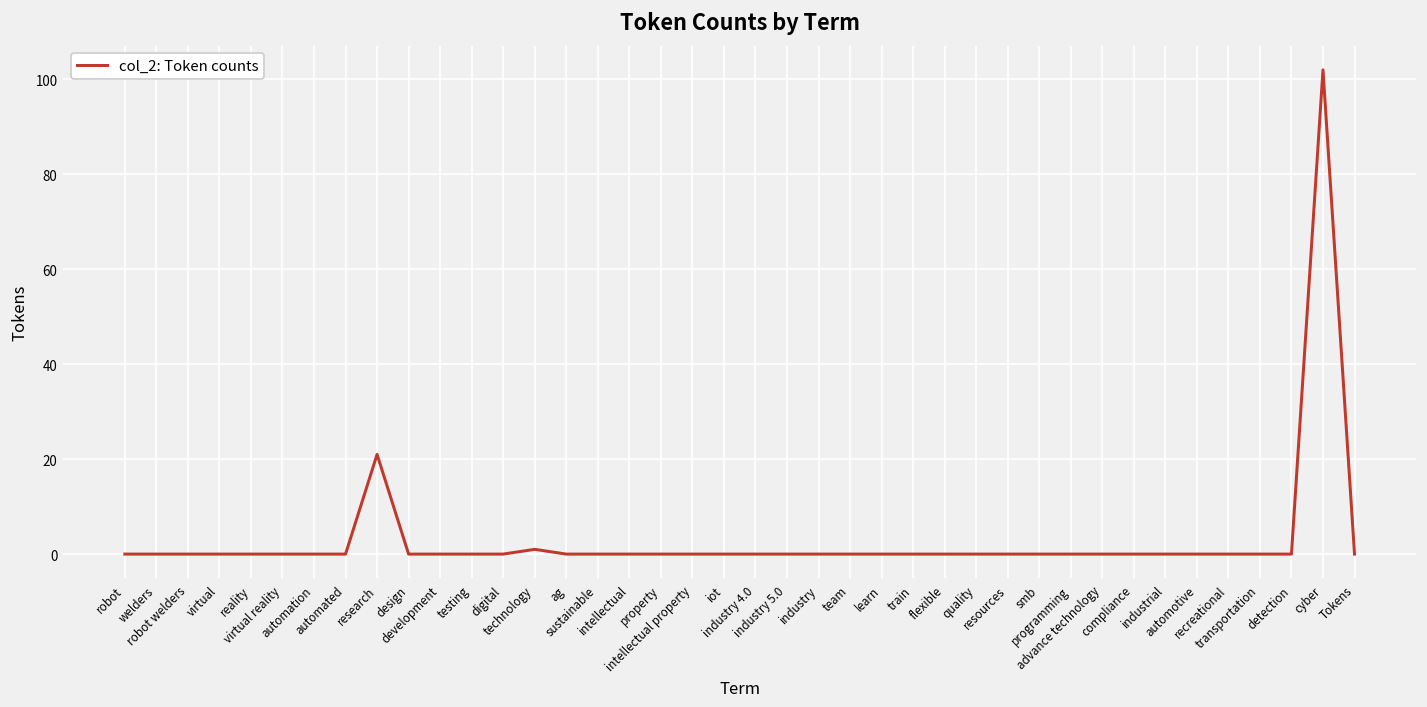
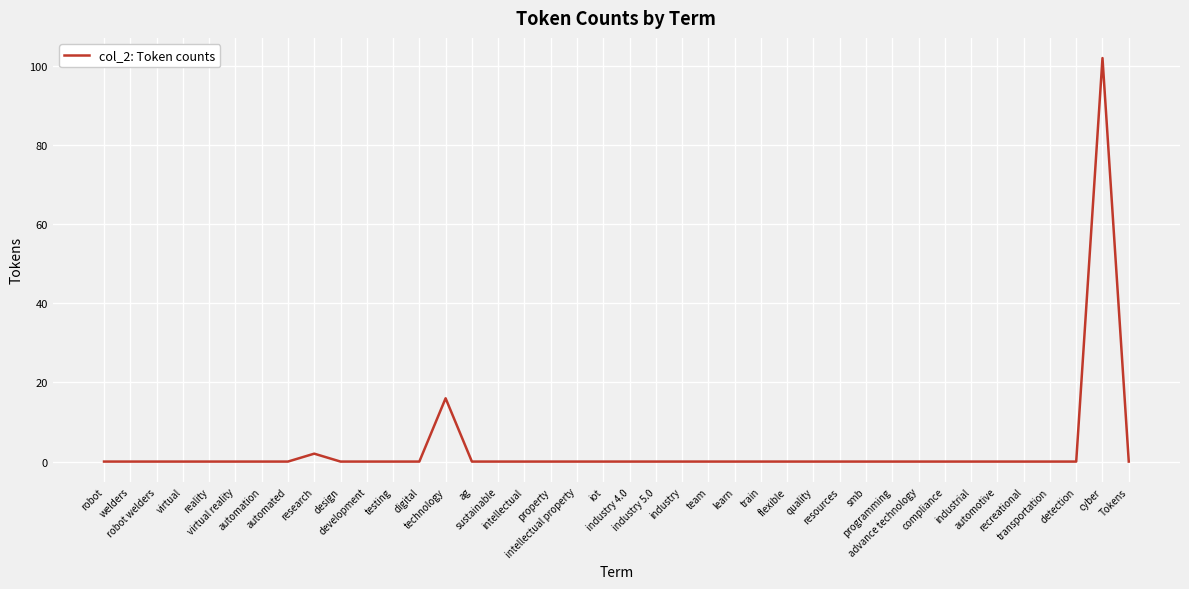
  {
    "robot": 0,
    "welders": 0,
    "robot welders": 0,
    "virtual": 0,
    "reality": 0,
    "virtual reality": 0,
    "automation": 0,
    "automated": 0,
-   "research": 21,
+   "research": 2,
    "design": 0,
    "development": 0,
    "testing": 0,
    "digital": 0,
-   "technology": 1,
+   "technology": 16,
    "ag": 0,
    "sustainable": 0,
    "intellectual": 0,
    "property": 0,
    "intellectual property": 0,
    "iot": 0,
    "industry 4.0": 0,
    "industry 5.0": 0,
    "industry": 0,
    "team": 0,
    "learn": 0,
    "train": 0,
    "flexible": 0,
    "quality": 0,
    "resources": 0,
    "smb": 0,
    "programming": 0,
    "advance technology": 0,
    "compliance": 0,
    "industrial": 0,
    "automotive": 0,
    "recreational": 0,
    "transportation": 0,
    "detection": 0,
    "cyber": 102,
    "Tokens": 0
  }
